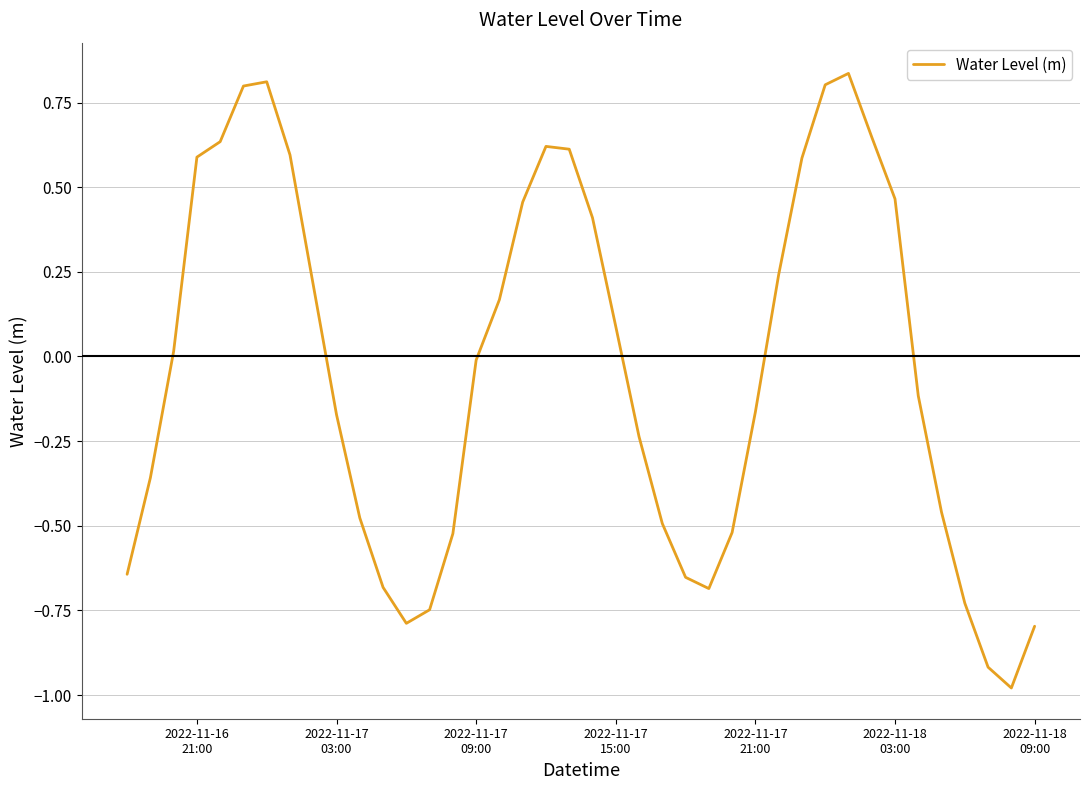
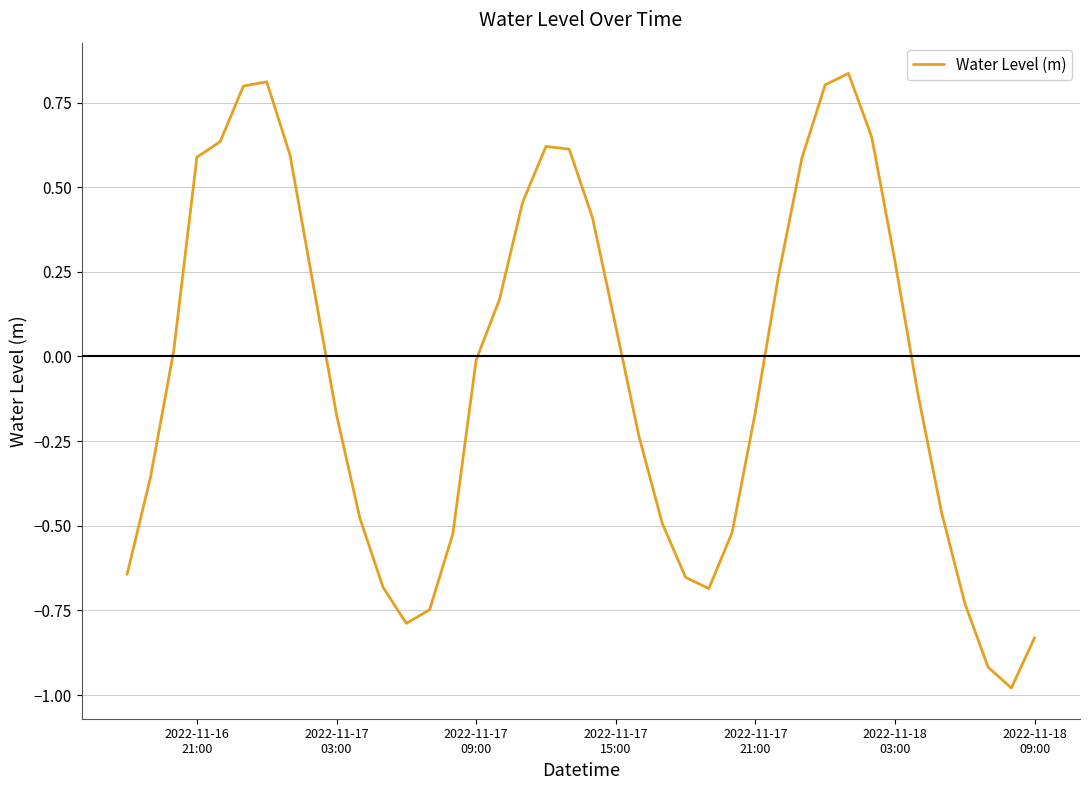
  {
    "2022-11-16 21:00": 0.59,
    "2022-11-17 03:00": -0.17,
    "2022-11-17 09:00": -0.01,
    "2022-11-17 15:00": 0.09,
    "2022-11-17 21:00": -0.16,
-   "2022-11-18 03:00": 0.47,
-   "2022-11-18 09:00": -0.80
+   "2022-11-18 03:00": 0.28,
+   "2022-11-18 09:00": -0.83
  }
